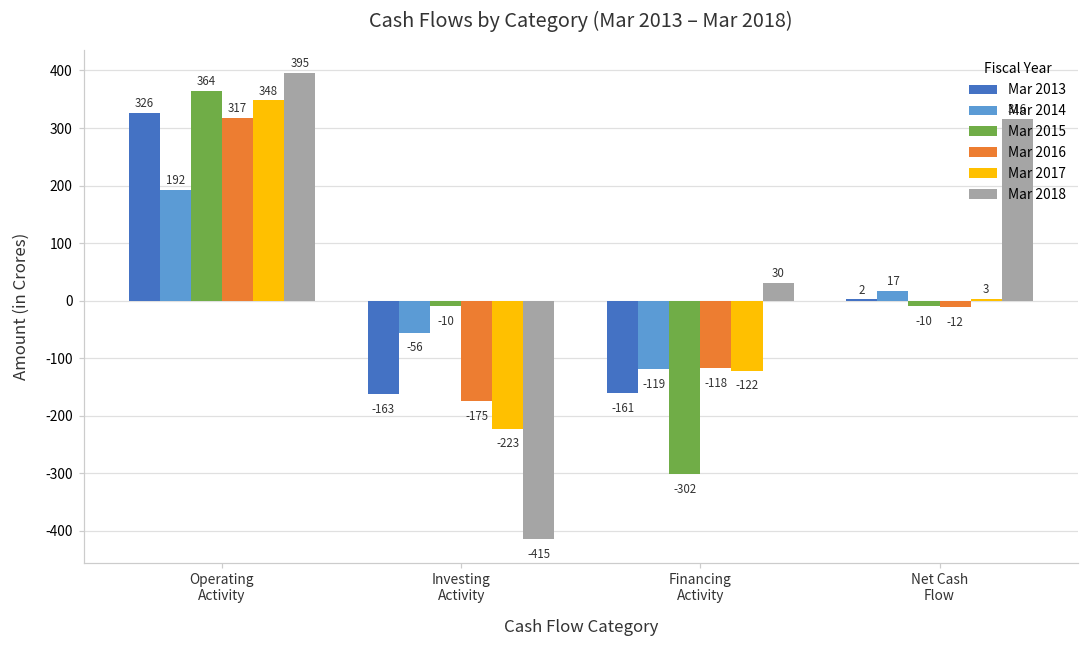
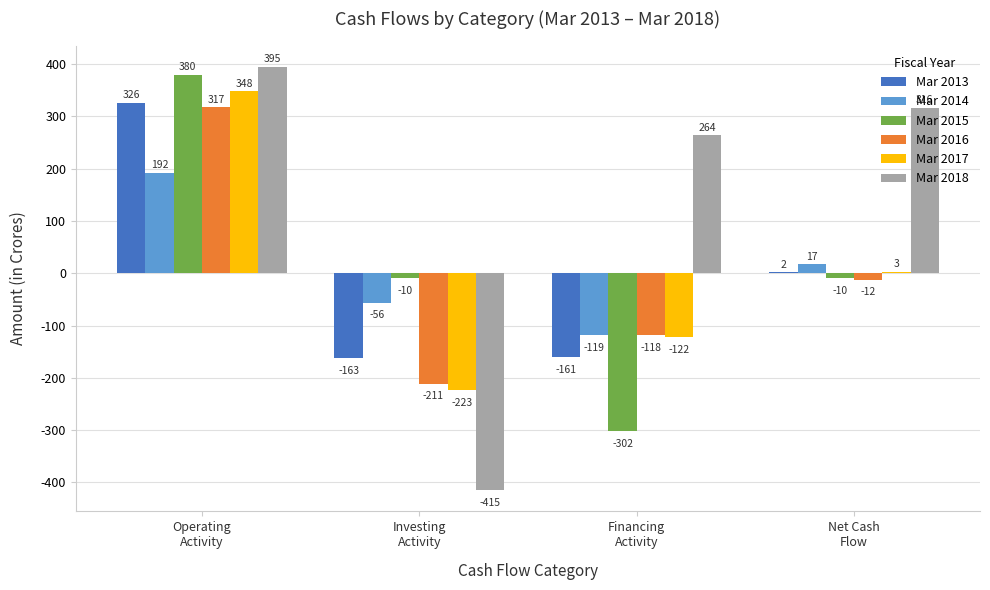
  {
    "Mar 2015": {
-     "Operating Activity": 364,
+     "Operating Activity": 380,
      "Investing Activity": -10,
      "Financing Activity": -302,
      "Net Cash Flow": -10
    },
    "Mar 2016": {
      "Operating Activity": 317,
-     "Investing Activity": -175,
+     "Investing Activity": -211,
      "Financing Activity": -118,
      "Net Cash Flow": -12
    },
    "Mar 2017": {
      "Operating Activity": 348,
      "Investing Activity": -223,
      "Financing Activity": -122,
      "Net Cash Flow": 3
    },
    "Mar 2018": {
      "Operating Activity": 395,
      "Investing Activity": -415,
-     "Financing Activity": 30,
+     "Financing Activity": 264,
      "Net Cash Flow": 316
    }
  }
